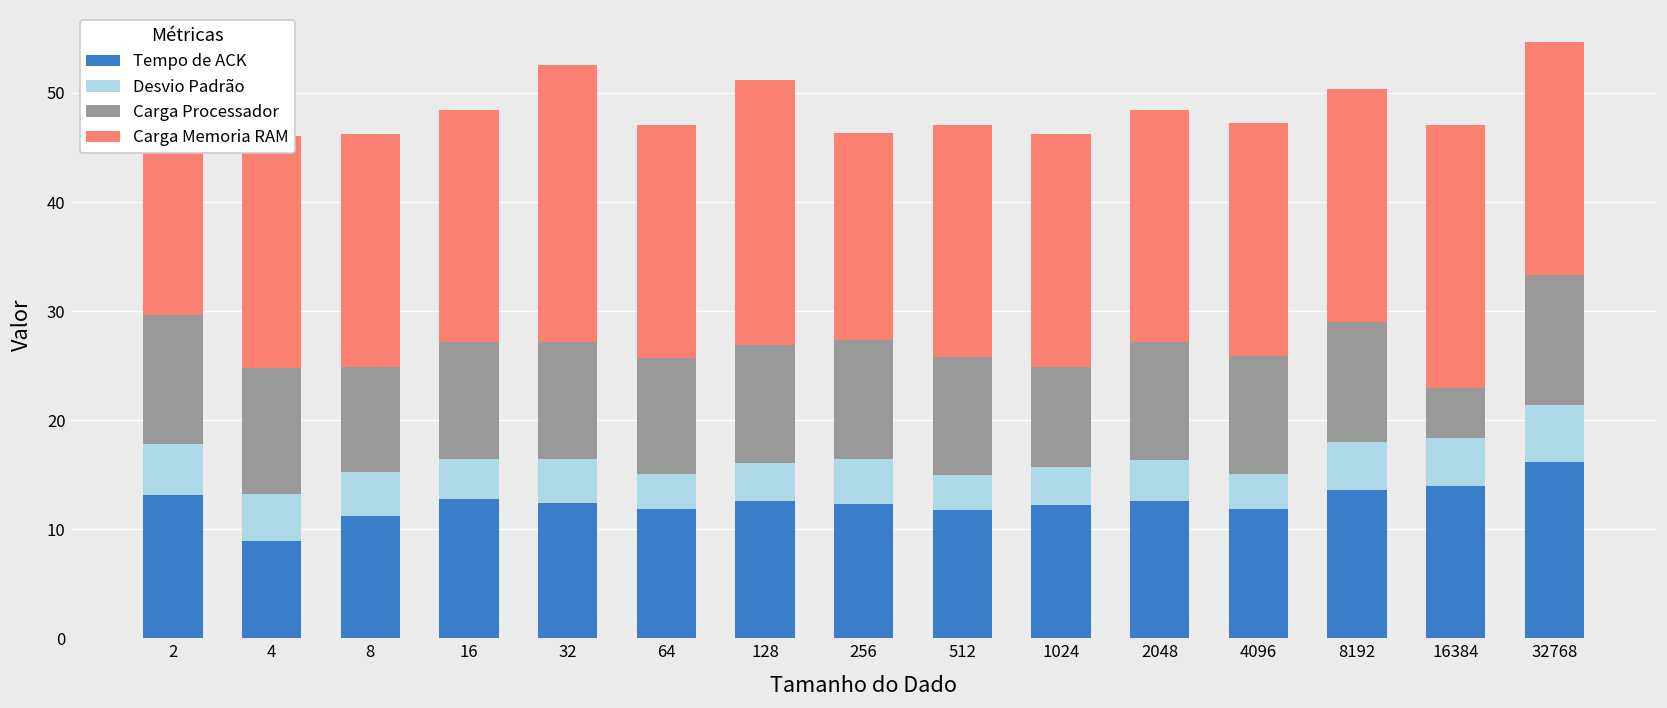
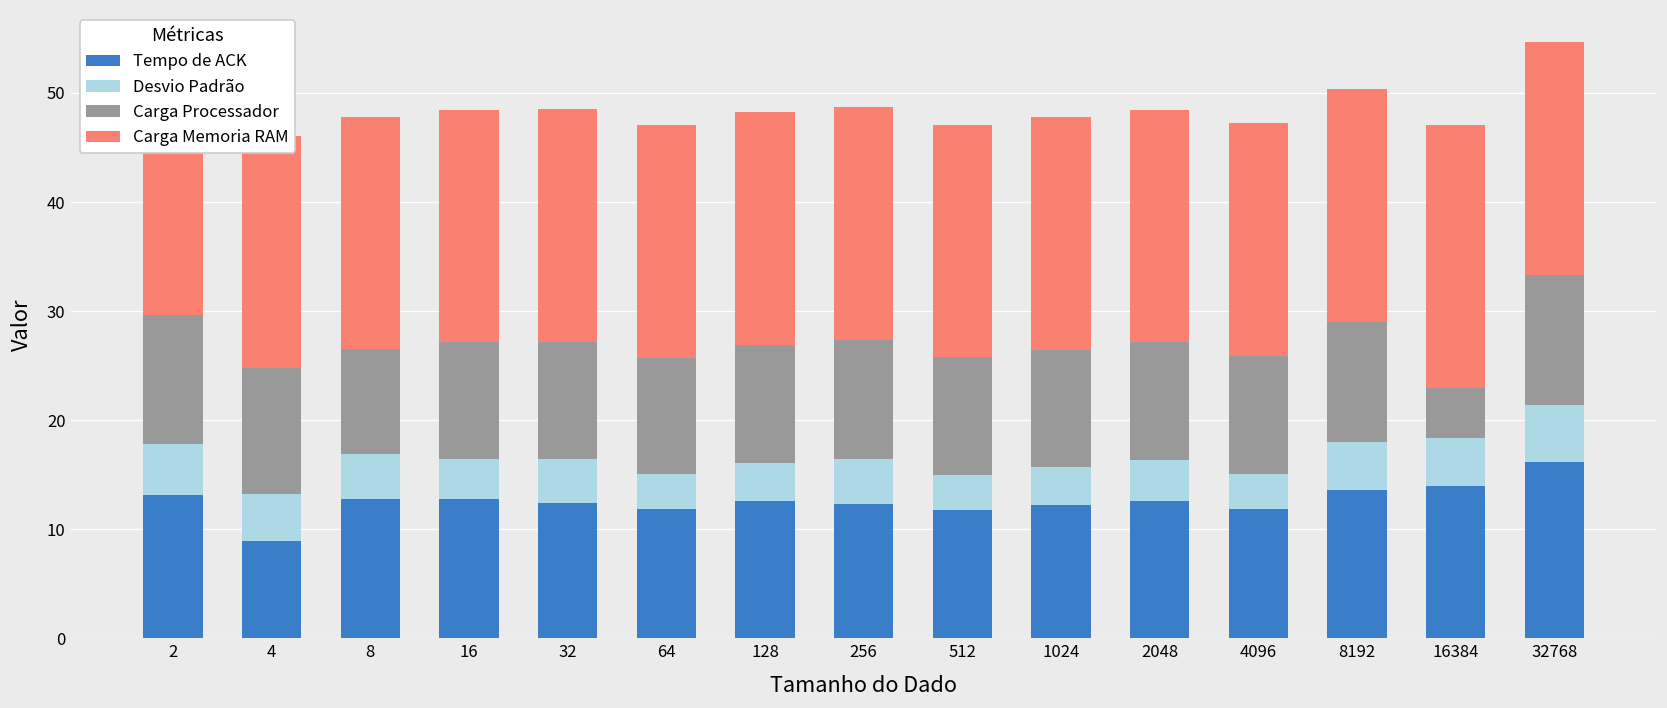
  {
    "Tempo de ACK": {
      "2": 13,
      "4": 9,
-     "8": 11,
+     "8": 13,
      "16": 13,
      "32": 12,
      "64": 12,
      "128": 13,
      "256": 12,
      "512": 12,
      "1024": 12,
      "2048": 13,
      "4096": 12,
      "8192": 14,
      "16384": 14,
      "32768": 16
    },
    "Desvio Padrão": {
      "2": 5,
      "4": 4,
      "8": 4,
      "16": 4,
      "32": 4,
      "64": 3,
      "128": 3,
      "256": 4,
      "512": 3,
      "1024": 3,
      "2048": 4,
      "4096": 3,
      "8192": 4,
      "16384": 4,
      "32768": 5
    },
    "Carga Processador": {
      "2": 12,
      "4": 12,
      "8": 10,
      "16": 11,
      "32": 11,
      "64": 11,
      "128": 11,
      "256": 11,
      "512": 11,
-     "1024": 9,
+     "1024": 11,
      "2048": 11,
      "4096": 11,
      "8192": 11,
      "16384": 5,
      "32768": 12
    },
    "Carga Memoria RAM": {
      "8": 21,
      "16": 21,
-     "32": 25,
+     "32": 21,
      "64": 21,
-     "128": 24,
-     "256": 19,
+     "128": 21,
+     "256": 21,
      "512": 21,
      "1024": 21,
      "2048": 21,
      "4096": 21,
      "8192": 21,
      "16384": 24,
      "32768": 21
    }
  }
